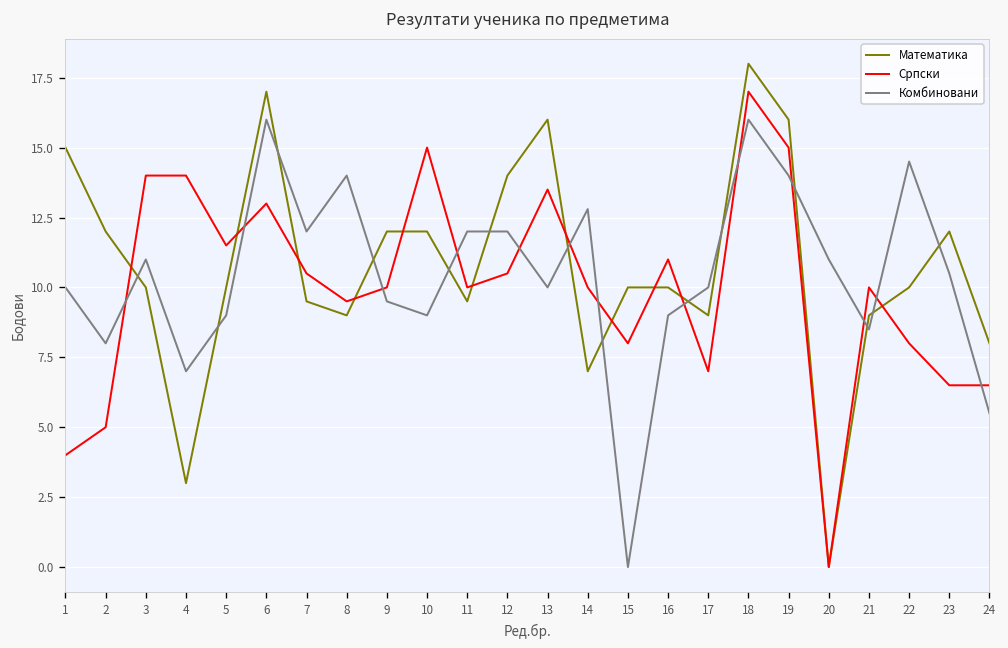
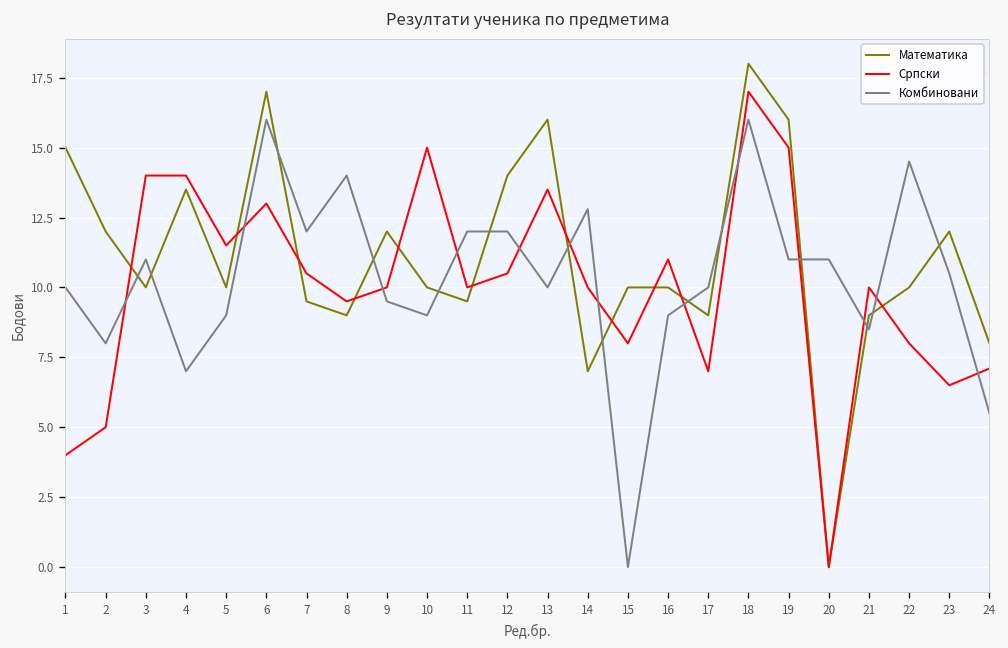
  {
    "Математика": {
      "1": 15.0,
      "2": 12.0,
      "3": 10.0,
-     "4": 3.0,
+     "4": 13.5,
      "5": 10.0,
      "6": 17.0,
      "7": 9.5,
      "8": 9.0,
      "9": 12.0,
-     "10": 12,
+     "10": 10,
      "11": 9.5,
      "12": 14.0,
      "13": 16.0,
      "14": 7.0,
      "15": 10.0,
      "16": 10.0,
      "17": 9.0,
      "18": 18.0,
      "19": 16.0,
      "21": 9.0,
      "22": 10.0,
      "23": 12.0,
      "24": 8.0
    },
    "Српски": {
      "1": 4.0,
      "2": 5.0,
      "3": 14.0,
      "4": 14.0,
      "5": 11.5,
      "6": 13.0,
      "7": 10.5,
      "8": 9.5,
      "9": 10.0,
      "10": 15.0,
      "11": 10.0,
      "12": 10.5,
      "13": 13.5,
      "14": 10.0,
      "15": 8.0,
      "16": 11.0,
      "17": 7.0,
      "18": 17.0,
      "19": 15.0,
      "21": 10.0,
      "22": 8.0,
      "23": 6.5,
-     "24": 6.5
+     "24": 7.1
    },
    "Комбиновани": {
      "1": 10,
      "2": 8,
      "3": 11,
      "4": 7,
      "5": 9,
      "6": 16,
      "7": 12,
      "8": 14,
      "9": 9.5,
      "10": 9,
      "11": 12,
      "12": 12,
      "13": 10,
      "14": 12.8,
      "15": 0,
      "16": 9,
      "17": 10,
      "18": 16,
-     "19": 14,
+     "19": 11,
      "20": 11,
      "21": 8.5,
      "22": 14.5,
      "23": 10.5,
      "24": 5.5
    }
  }
